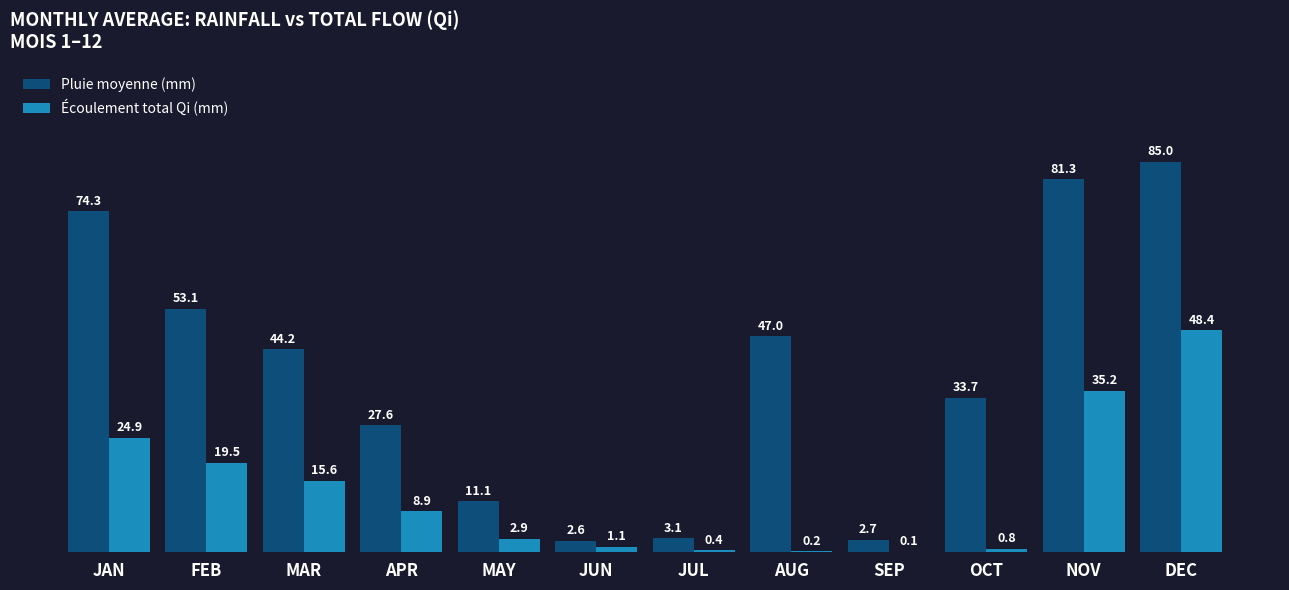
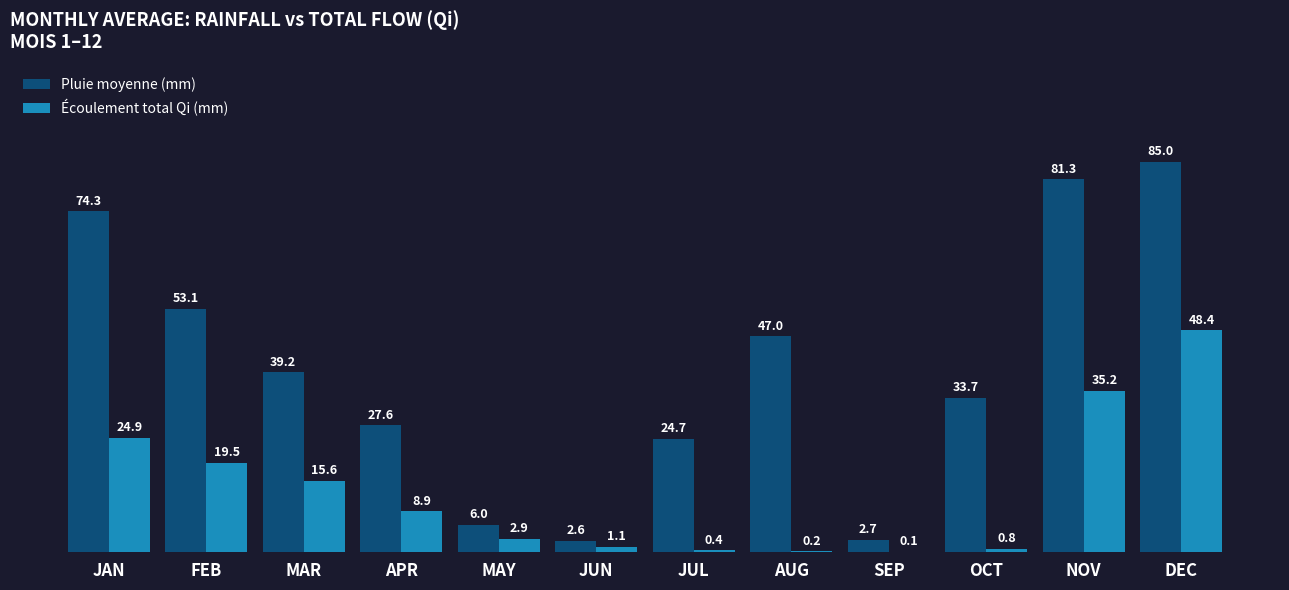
  {
    "Pluie moyenne (mm)": {
      "JAN": 74.3,
      "FEB": 53.1,
-     "MAR": 44.2,
+     "MAR": 39.2,
      "APR": 27.6,
-     "MAY": 11.1,
+     "MAY": 6.0,
      "JUN": 2.6,
-     "JUL": 3.1,
+     "JUL": 24.7,
      "AUG": 47.0,
      "SEP": 2.7,
      "OCT": 33.7,
      "NOV": 81.3,
      "DEC": 85.0
    },
    "Écoulement total Qi (mm)": {
      "JAN": 24.9,
      "FEB": 19.5,
      "MAR": 15.6,
      "APR": 8.9,
      "MAY": 2.9,
      "JUN": 1.1,
      "JUL": 0.4,
      "AUG": 0.2,
      "SEP": 0.1,
      "OCT": 0.8,
      "NOV": 35.2,
      "DEC": 48.4
    }
  }
